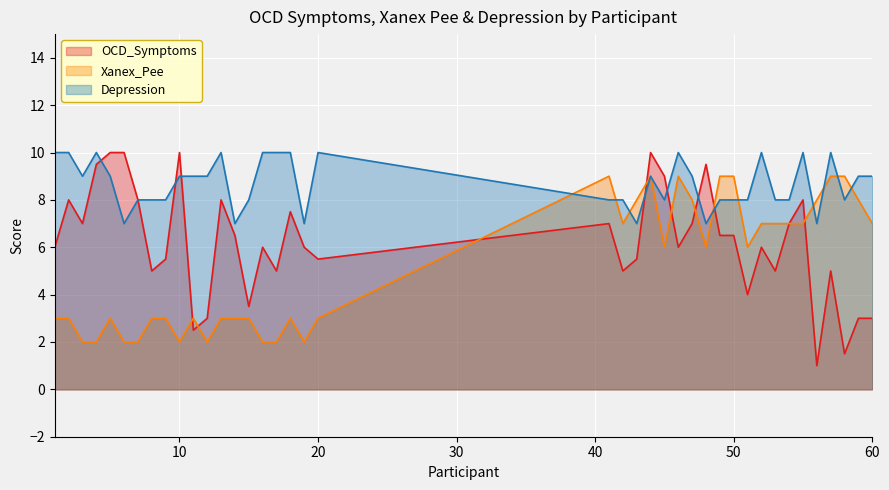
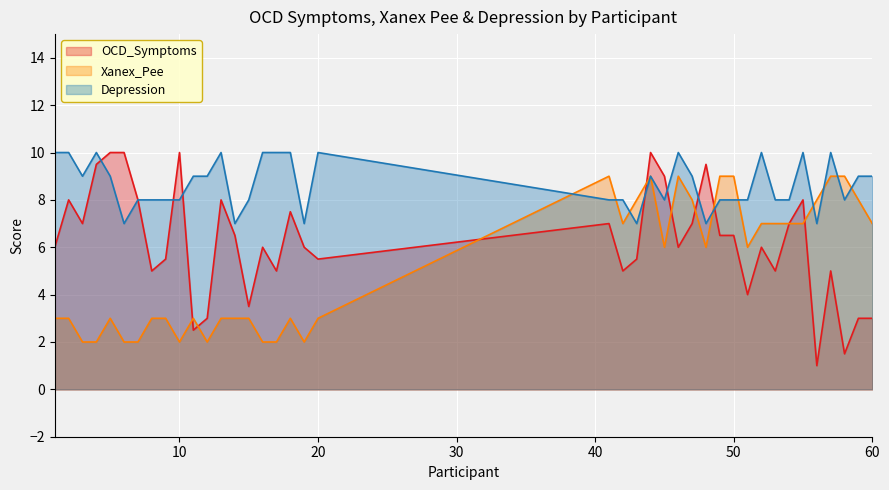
  {
    "Depression": {
-     "10": 9,
+     "10": 8,
      "20": 10,
      "50": 8,
      "60": 9
    }
  }
